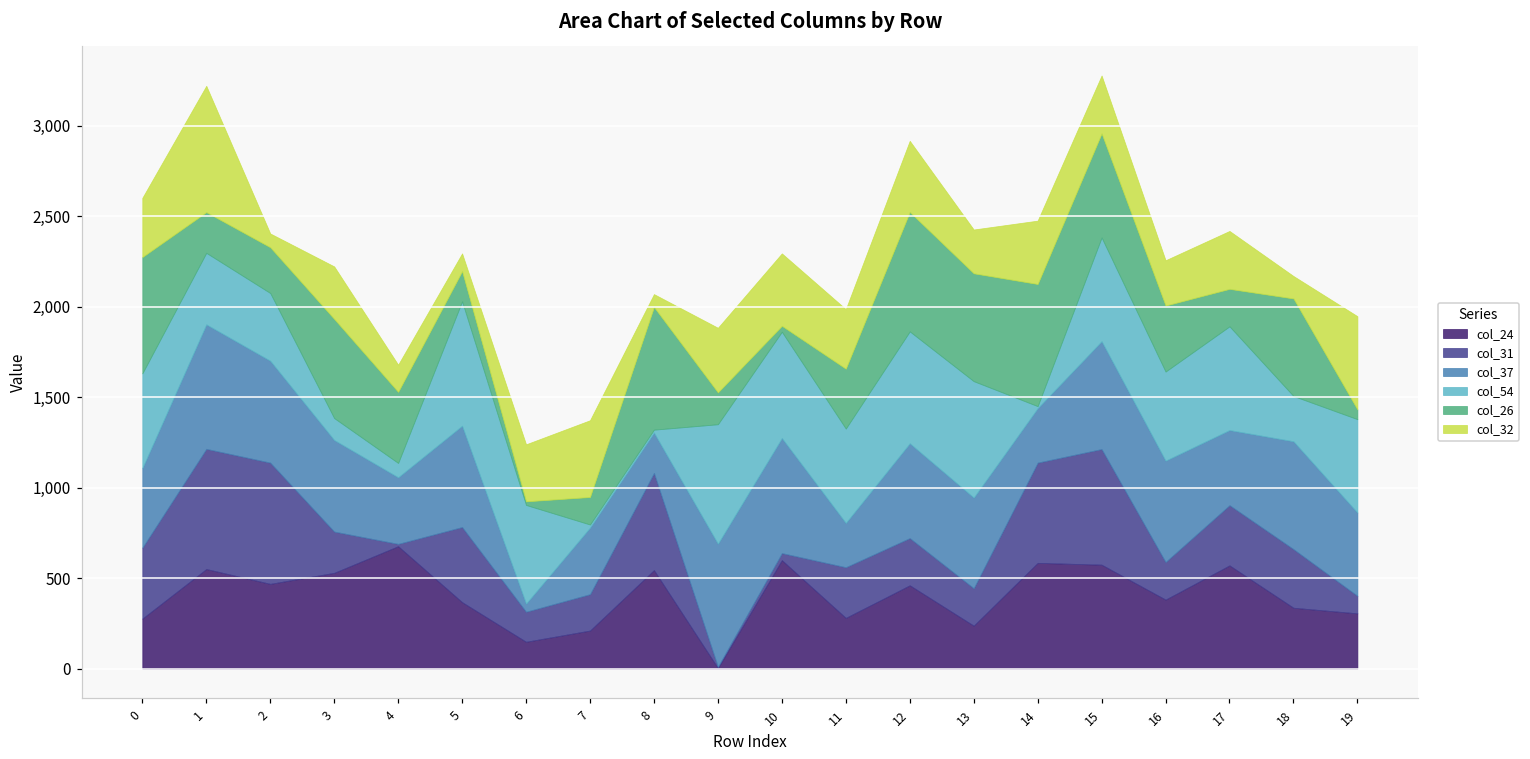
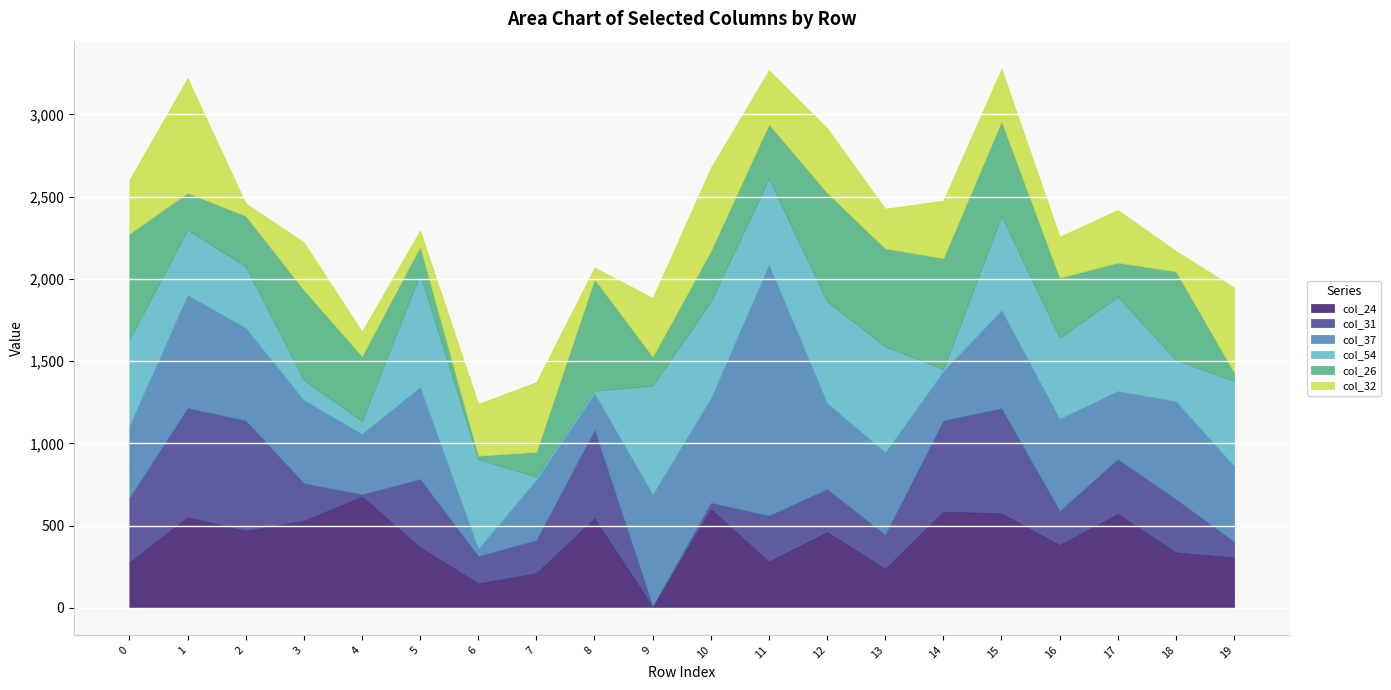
  {
    "col_37": {
      "0": "440",
      "1": "690",
      "2": "560",
      "3": "510",
      "4": "370",
      "5": "560",
      "6": "50",
      "7": "370",
      "8": "220",
      "9": "680",
      "10": "640",
-     "11": "250",
+     "11": "1,530",
      "12": "520",
      "13": "500",
      "15": "600",
      "16": "560",
      "17": "420",
      "18": "600",
      "19": "460"
    },
    "col_54": {
      "0": "520",
      "1": "400",
      "2": "370",
      "3": "120",
      "4": "80",
      "5": "690",
      "6": "550",
      "7": "20",
      "8": "20",
      "9": "660",
      "10": "590",
      "11": "520",
      "12": "620",
      "13": "640",
      "15": "570",
      "16": "490",
      "17": "570",
      "18": "250",
      "19": "520"
    },
    "col_26": {
      "0": "640",
      "1": "230",
-     "2": "250",
+     "2": "310",
      "3": "550",
      "4": "390",
      "5": "170",
      "6": "20",
      "7": "150",
      "8": "680",
      "9": "180",
-     "10": "30",
+     "10": "310",
      "11": "330",
      "12": "660",
      "13": "600",
      "14": "680",
      "15": "580",
      "16": "370",
      "17": "210",
      "18": "540",
      "19": "50"
    },
    "col_32": {
      "0": "330",
      "1": "700",
      "2": "80",
      "3": "290",
      "4": "150",
      "5": "100",
      "6": "320",
      "7": "420",
      "8": "70",
      "9": "360",
-     "10": "400",
+     "10": "510",
      "11": "330",
      "12": "390",
      "13": "240",
      "14": "350",
      "15": "320",
      "16": "250",
      "17": "320",
      "18": "120",
      "19": "520"
    }
  }
